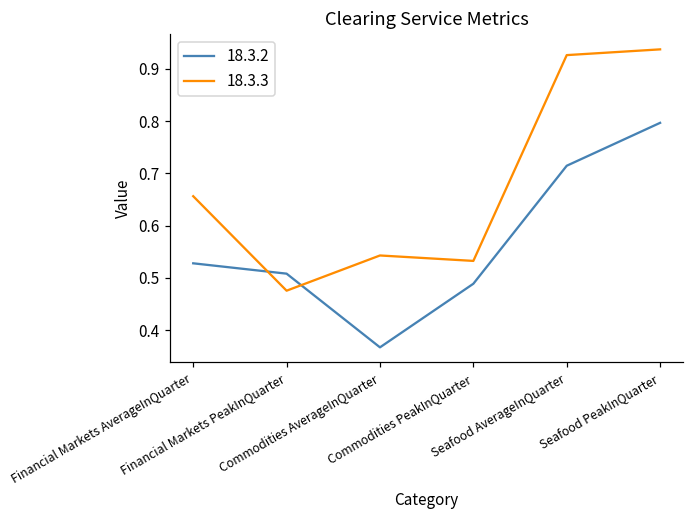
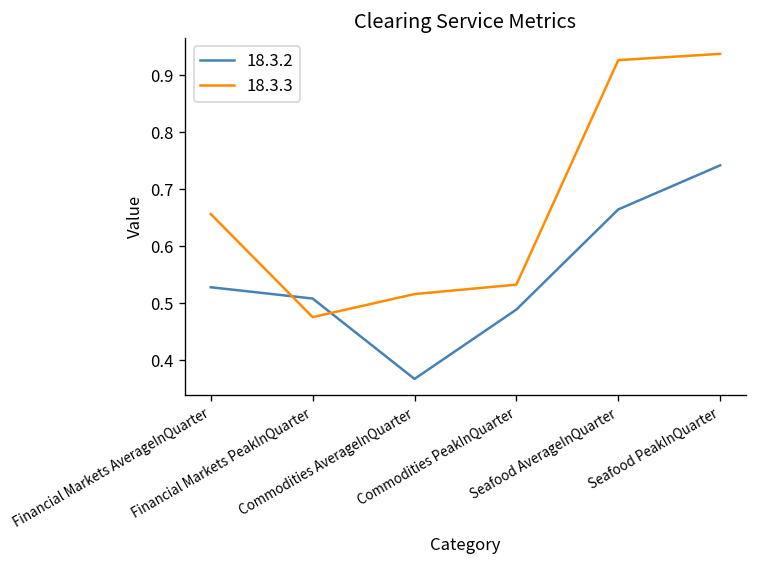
  {
    "18.3.2": {
      "Financial Markets AverageInQuarter": 0.53,
      "Financial Markets PeakInQuarter": 0.51,
      "Commodities AverageInQuarter": 0.37,
      "Commodities PeakInQuarter": 0.49,
-     "Seafood AverageInQuarter": 0.71,
-     "Seafood PeakInQuarter": 0.80
+     "Seafood AverageInQuarter": 0.66,
+     "Seafood PeakInQuarter": 0.74
    },
    "18.3.3": {
      "Financial Markets AverageInQuarter": 0.66,
      "Financial Markets PeakInQuarter": 0.48,
-     "Commodities AverageInQuarter": 0.54,
+     "Commodities AverageInQuarter": 0.52,
      "Commodities PeakInQuarter": 0.53,
      "Seafood AverageInQuarter": 0.93,
      "Seafood PeakInQuarter": 0.94
    }
  }
